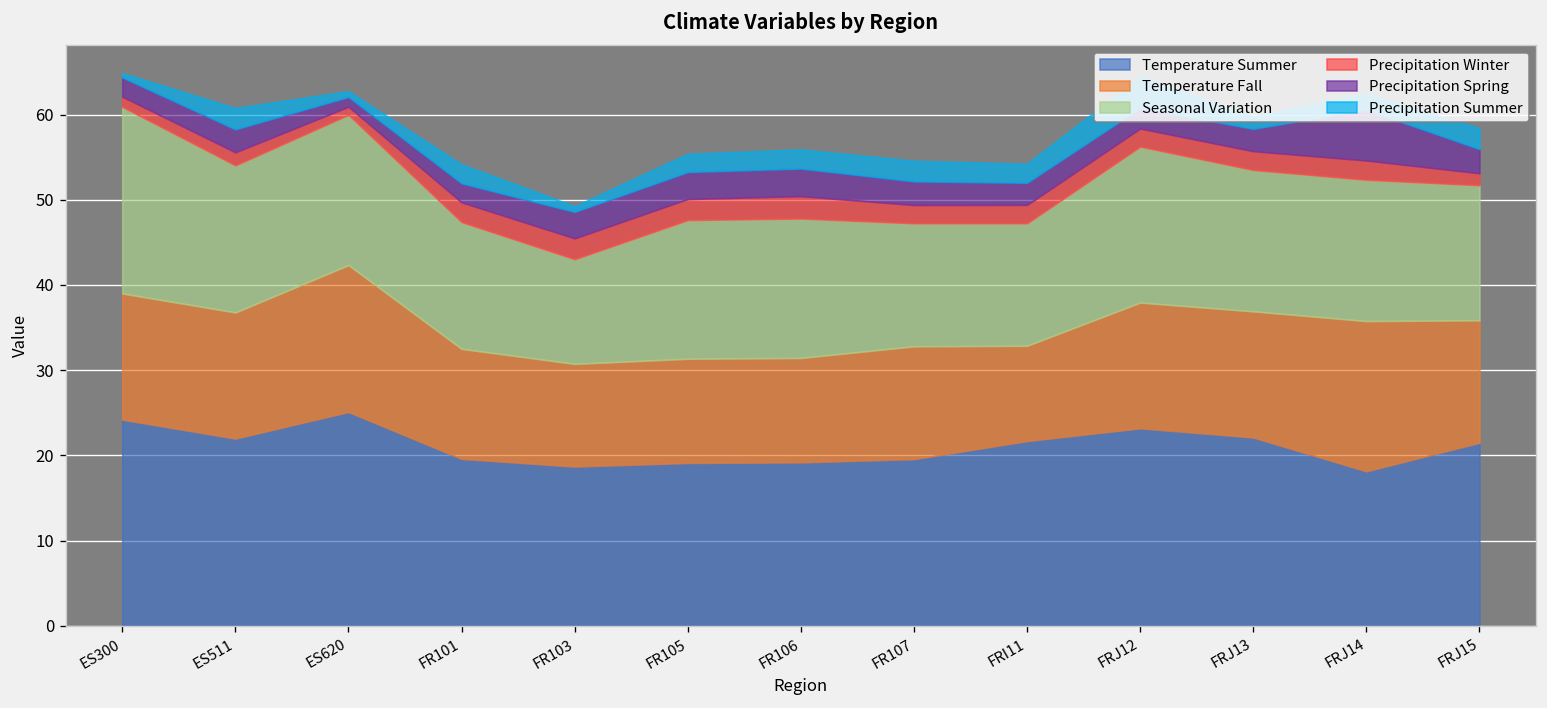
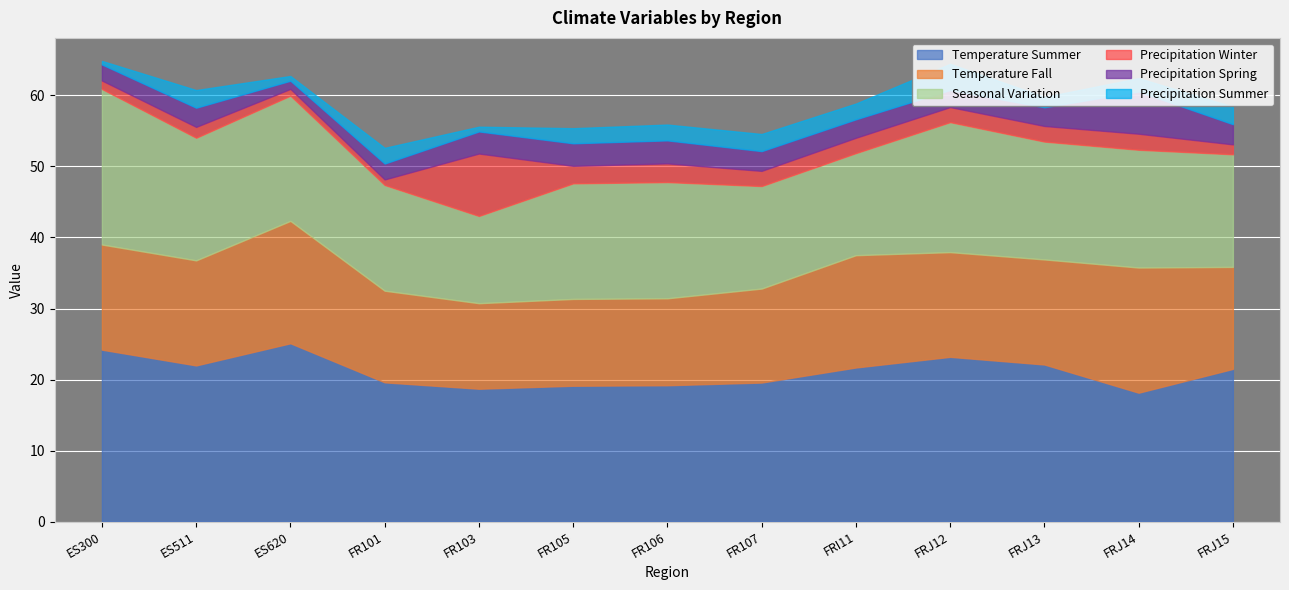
  {
    "Temperature Summer": {
      "ES300": 24,
      "ES511": 22,
      "ES620": 25,
      "FR101": 20,
      "FR103": 19,
      "FR105": 19,
      "FR106": 19,
      "FR107": 20,
      "FRI11": 22,
      "FRJ12": 23,
      "FRJ13": 22,
      "FRJ14": 18,
      "FRJ15": 21
    },
    "Temperature Fall": {
      "ES300": 15,
      "ES511": 15,
      "ES620": 17,
      "FR101": 13,
      "FR103": 12,
      "FR105": 12,
      "FR106": 12,
      "FR107": 13,
-     "FRI11": 11,
+     "FRI11": 16,
      "FRJ12": 15,
      "FRJ13": 15,
      "FRJ14": 18,
      "FRJ15": 14
    },
    "Seasonal Variation": {
      "ES300": 22,
      "ES511": 17,
      "ES620": 18,
      "FR101": 15,
      "FR103": 12,
      "FR105": 16,
      "FR106": 16,
      "FR107": 14,
      "FRI11": 14,
      "FRJ12": 18,
      "FRJ13": 17,
      "FRJ14": 17,
      "FRJ15": 16
    },
    "Precipitation Winter": {
      "ES300": 1,
      "ES511": 2,
      "ES620": 1,
-     "FR101": 2,
-     "FR103": 2,
+     "FR101": 1,
+     "FR103": 9,
      "FR105": 2,
      "FR106": 3,
      "FR107": 2,
      "FRI11": 2,
      "FRJ12": 2,
      "FRJ13": 2,
      "FRJ14": 2,
      "FRJ15": 1
    },
    "Precipitation Spring": {
      "ES300": 2,
      "ES511": 3,
      "ES620": 1,
      "FR101": 2,
      "FR103": 3,
      "FR105": 3,
      "FR106": 3,
      "FR107": 3,
      "FRI11": 3,
      "FRJ13": 3,
      "FRJ15": 3
    },
    "Precipitation Summer": {
      "ES300": 1,
      "ES511": 2,
      "ES620": 1,
      "FR101": 2,
      "FR103": 1,
      "FR105": 2,
      "FR106": 2,
      "FR107": 2,
      "FRI11": 2,
      "FRJ15": 2
    }
  }
